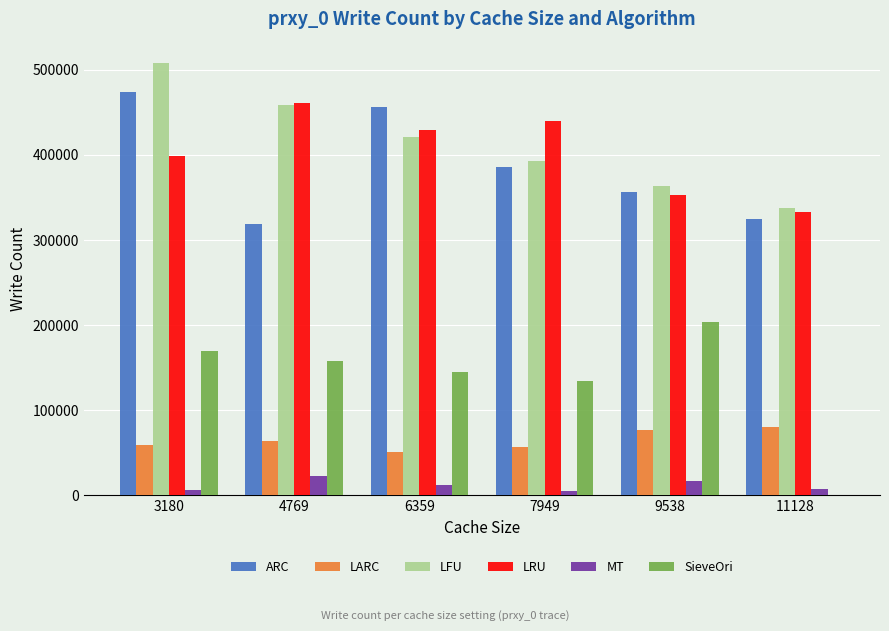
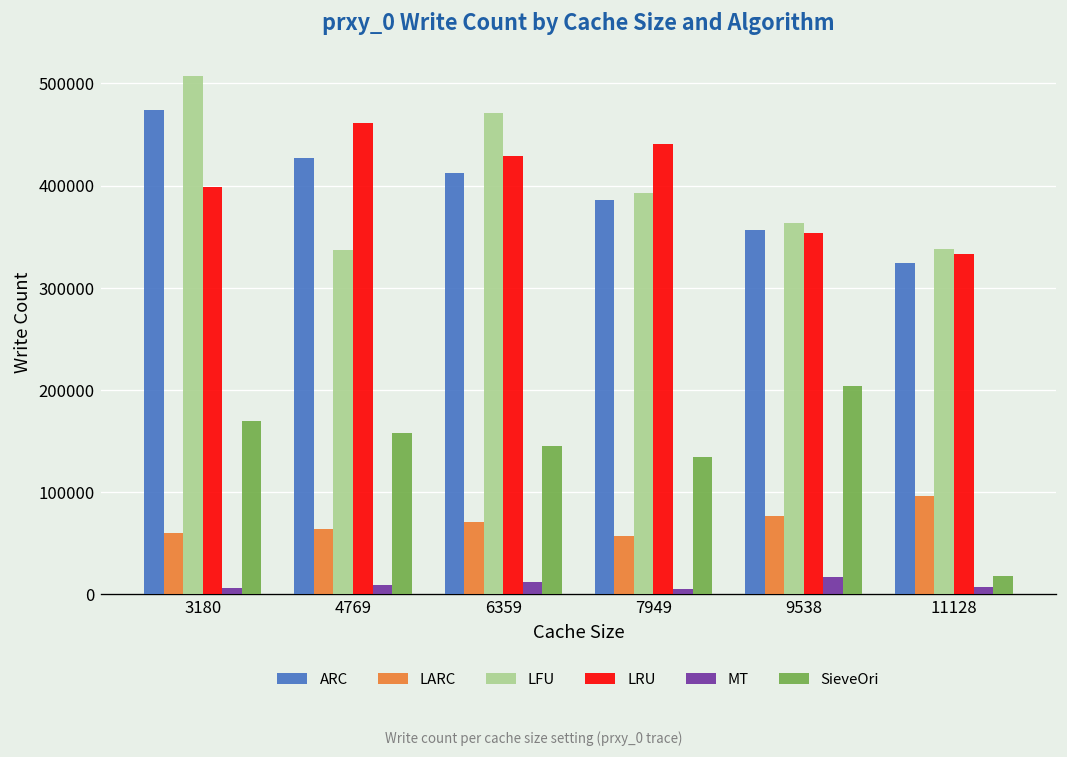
  {
    "ARC": {
      "3180": 470000,
-     "4769": 320000,
-     "6359": 460000,
+     "4769": 430000,
+     "6359": 410000,
      "7949": 390000,
      "9538": 360000,
      "11128": 320000
    },
    "LARC": {
      "3180": 60000,
      "4769": 60000,
-     "6359": 50000,
+     "6359": 70000,
      "7949": 60000,
      "9538": 80000,
-     "11128": 80000
+     "11128": 100000
    },
    "LFU": {
      "3180": 510000,
-     "4769": 460000,
-     "6359": 420000,
+     "4769": 340000,
+     "6359": 470000,
      "7949": 390000,
      "9538": 360000,
      "11128": 340000
    },
    "LRU": {
      "3180": 400000,
      "4769": 460000,
      "6359": 430000,
      "7949": 440000,
      "9538": 350000,
      "11128": 330000
    },
    "MT": {
      "3180": 10000,
-     "4769": 20000,
+     "4769": 10000,
      "6359": 10000,
      "7949": 0,
      "9538": 20000,
      "11128": 10000
    },
    "SieveOri": {
      "3180": 170000,
      "4769": 160000,
      "6359": 140000,
      "7949": 130000,
      "9538": 200000,
-     "11128": 0
+     "11128": 20000
    }
  }
